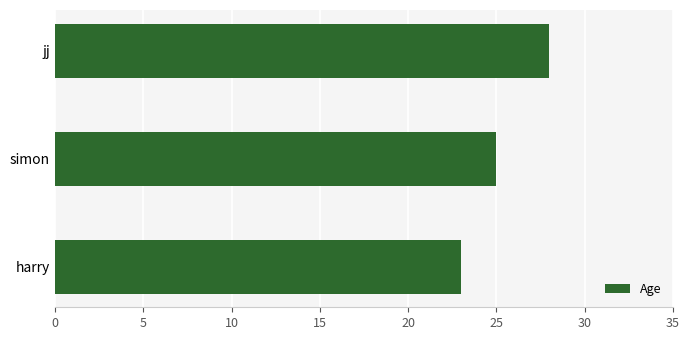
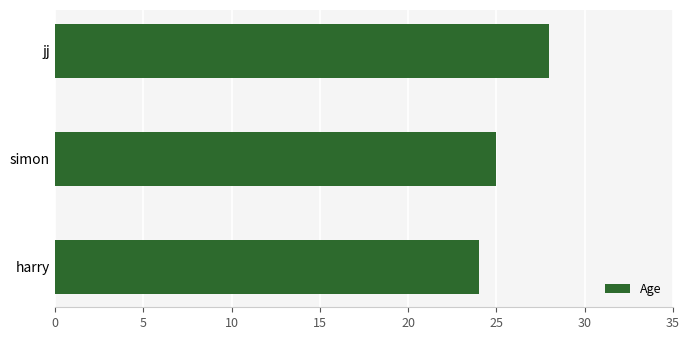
  {
    "jj": 28,
    "simon": 25,
-   "harry": 23
+   "harry": 24
  }
